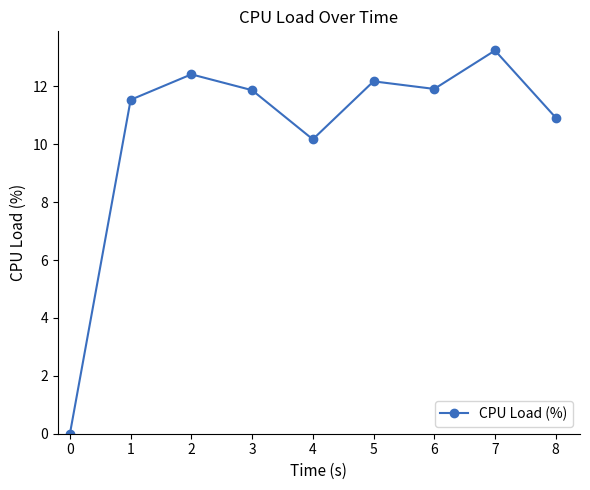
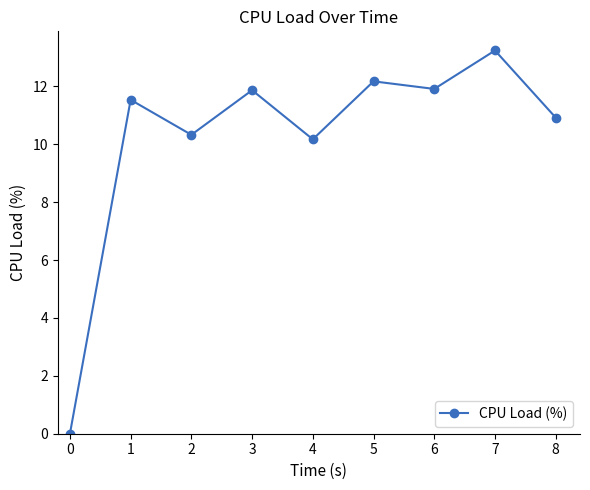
  {
    "0": 0.0,
    "1": 11.5,
-   "2": 12.4,
+   "2": 10.3,
    "3": 11.9,
    "4": 10.2,
    "5": 12.2,
    "6": 11.9,
    "7": 13.2,
    "8": 10.9
  }
